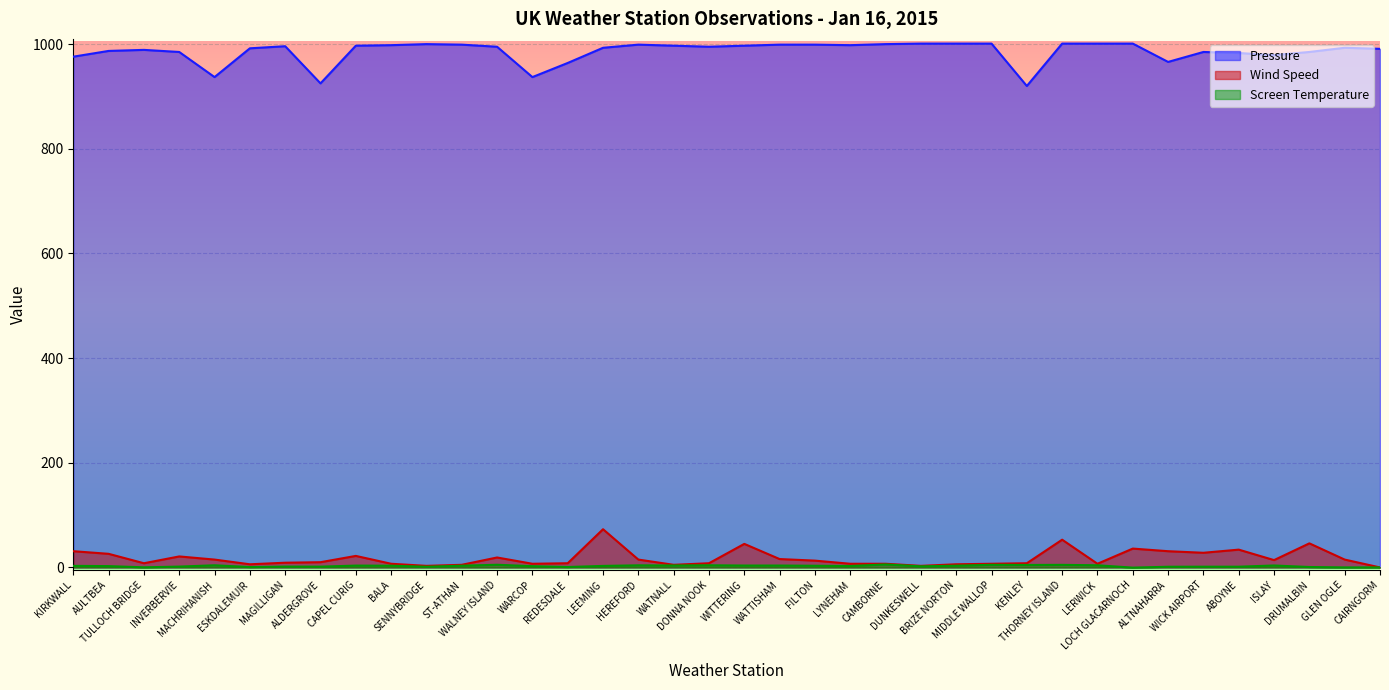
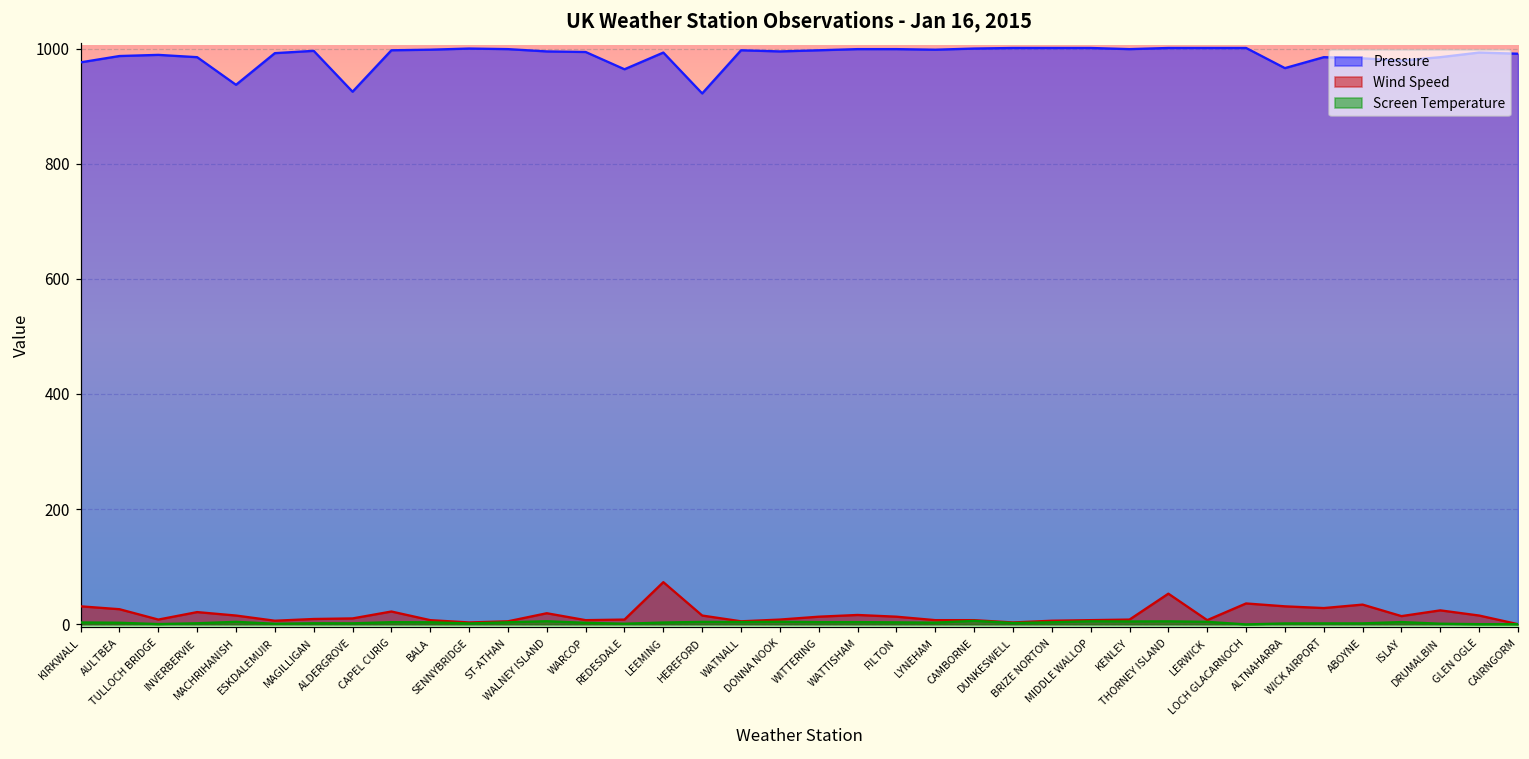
  {
    "Pressure": {
      "KIRKWALL": 980,
      "AULTBEA": 990,
      "TULLOCH BRIDGE": 990,
      "INVERBERVIE": 990,
      "MACHRIHANISH": 940,
      "ESKDALEMUIR": 990,
      "MAGILLIGAN": 1000,
      "ALDERGROVE": 930,
      "CAPEL CURIG": 1000,
      "BALA": 1000,
      "SENNYBRIDGE": 1000,
      "ST-ATHAN": 1000,
      "WALNEY ISLAND": 1000,
-     "WARCOP": 940,
+     "WARCOP": 990,
      "REDESDALE": 960,
      "LEEMING": 990,
-     "HEREFORD": 1000,
+     "HEREFORD": 920,
      "WATNALL": 1000,
      "DONNA NOOK": 1000,
      "WITTERING": 1000,
      "WATTISHAM": 1000,
      "FILTON": 1000,
      "LYNEHAM": 1000,
      "CAMBORNE": 1000,
      "DUNKESWELL": 1000,
      "BRIZE NORTON": 1000,
      "MIDDLE WALLOP": 1000,
-     "KENLEY": 920,
+     "KENLEY": 1000,
      "THORNEY ISLAND": 1000,
      "LERWICK": 1000,
      "LOCH GLACARNOCH": 1000,
      "ALTNAHARRA": 970,
      "WICK AIRPORT": 990,
      "CAIRNGORM": 990
    },
    "Wind Speed": {
      "KIRKWALL": 30,
      "AULTBEA": 30,
      "TULLOCH BRIDGE": 10,
      "INVERBERVIE": 20,
      "MACHRIHANISH": 20,
      "ESKDALEMUIR": 10,
      "MAGILLIGAN": 10,
      "ALDERGROVE": 10,
      "CAPEL CURIG": 20,
      "WALNEY ISLAND": 20,
      "REDESDALE": 10,
      "LEEMING": 70,
      "HEREFORD": 20,
-     "WITTERING": 50,
+     "WITTERING": 10,
      "WATTISHAM": 20,
      "FILTON": 10,
      "THORNEY ISLAND": 50,
      "LOCH GLACARNOCH": 40,
      "ALTNAHARRA": 30,
      "WICK AIRPORT": 30,
      "ABOYNE": 30,
      "ISLAY": 10,
-     "DRUMALBIN": 50,
+     "DRUMALBIN": 20,
      "GLEN OGLE": 20
    }
  }
